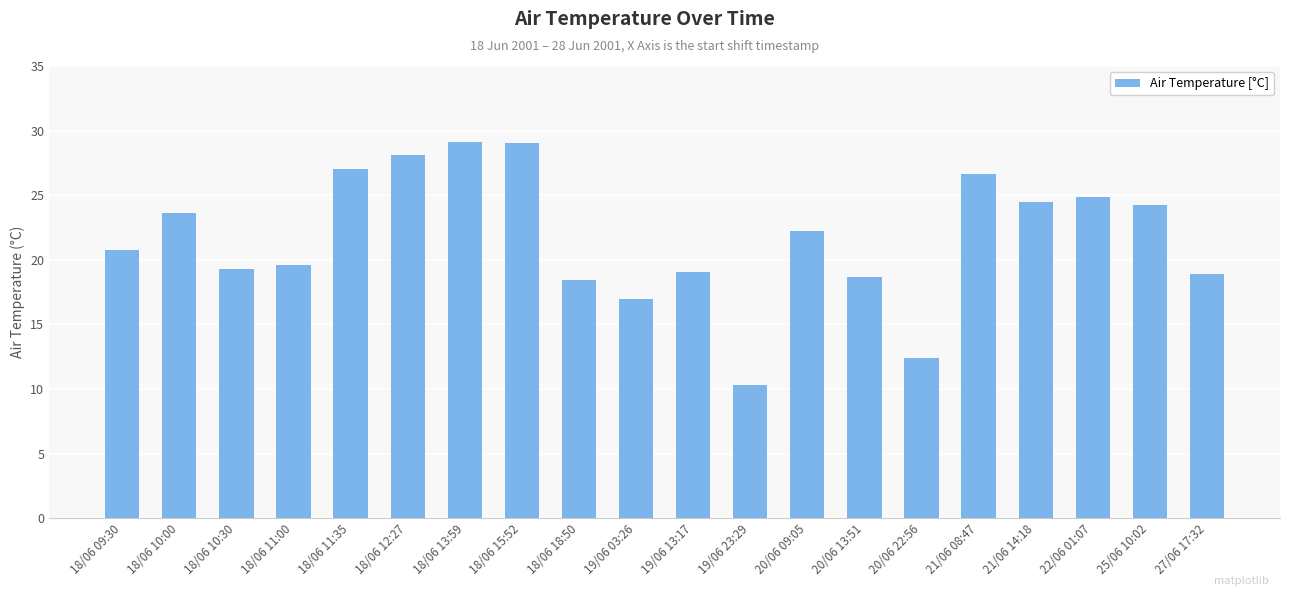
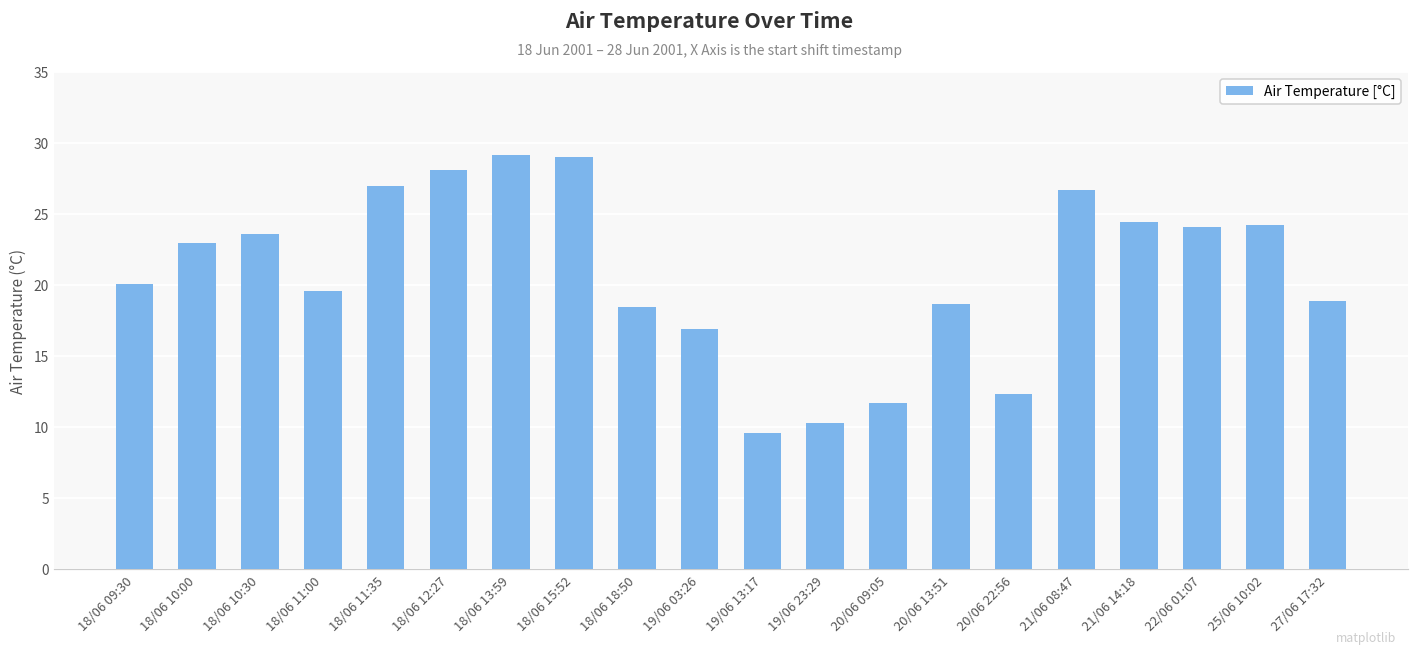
  {
-   "18/06 09:30": 20.7,
-   "18/06 10:00": 23.6,
-   "18/06 10:30": 19.3,
+   "18/06 09:30": 20.1,
+   "18/06 10:00": 23.0,
+   "18/06 10:30": 23.6,
    "18/06 11:00": 19.6,
    "18/06 11:35": 27.0,
    "18/06 12:27": 28.1,
    "18/06 13:59": 29.1,
    "18/06 15:52": 29.0,
    "18/06 18:50": 18.5,
    "19/06 03:26": 16.9,
-   "19/06 13:17": 19.1,
+   "19/06 13:17": 9.6,
    "19/06 23:29": 10.3,
-   "20/06 09:05": 22.2,
+   "20/06 09:05": 11.7,
    "20/06 13:51": 18.6,
    "20/06 22:56": 12.4,
    "21/06 08:47": 26.7,
    "21/06 14:18": 24.5,
-   "22/06 01:07": 24.9,
+   "22/06 01:07": 24.1,
    "25/06 10:02": 24.2,
    "27/06 17:32": 18.9
  }
